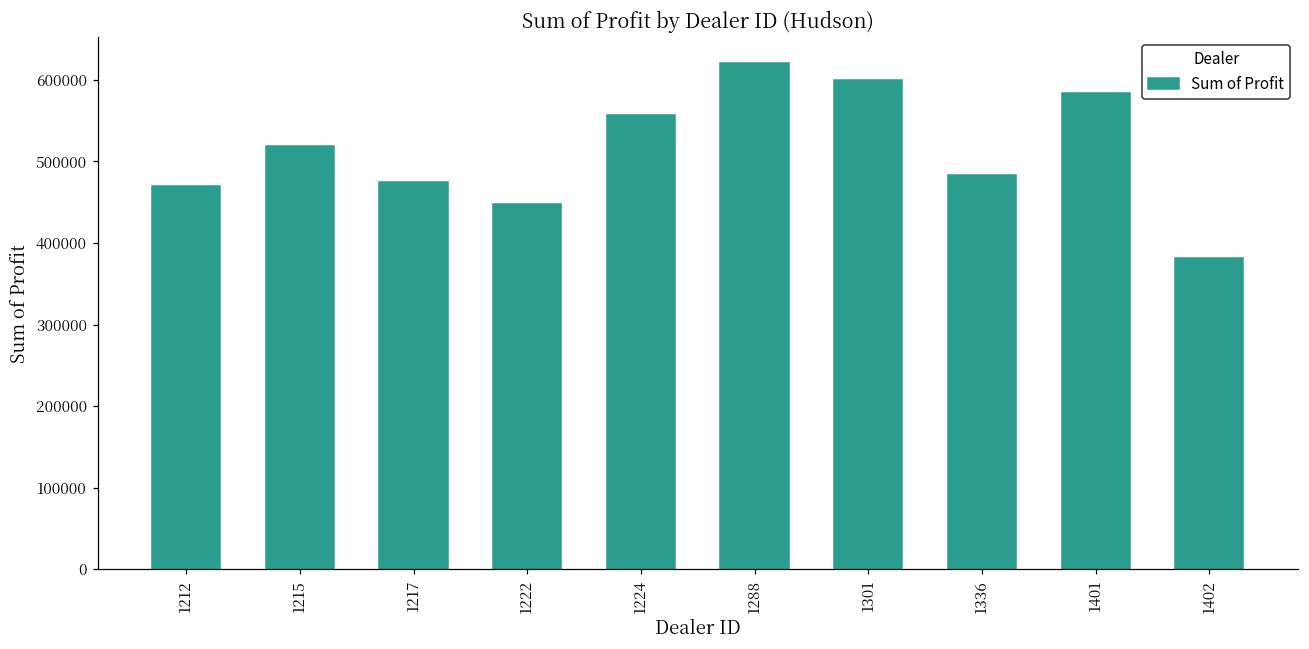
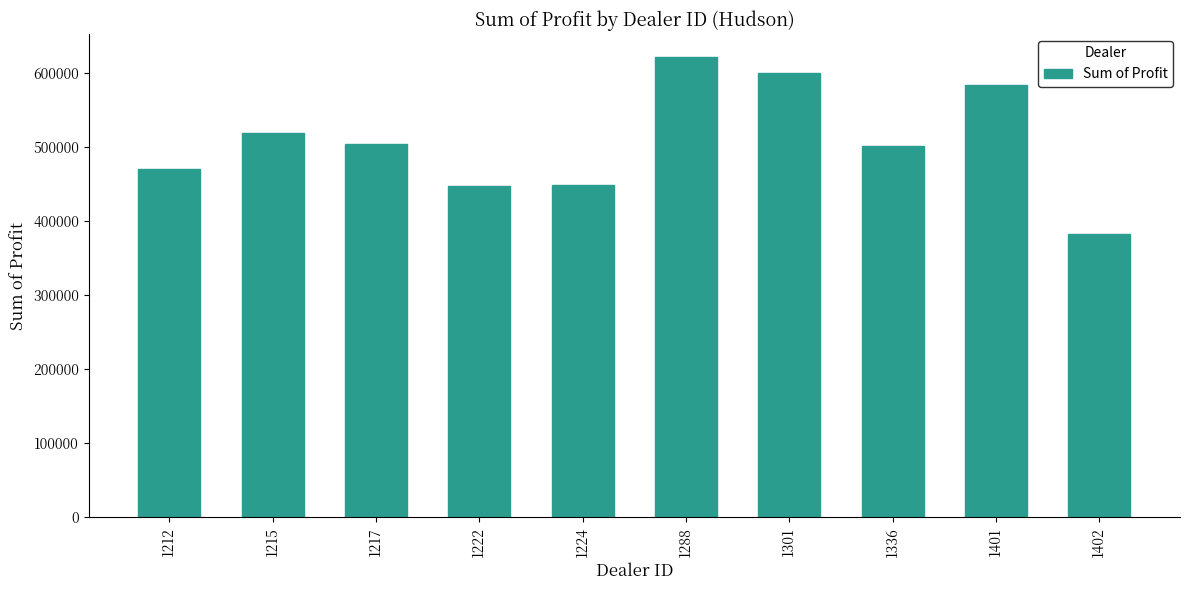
  {
    "1212": 470000,
    "1215": 520000,
-   "1217": 470000,
+   "1217": 500000,
    "1222": 450000,
-   "1224": 560000,
+   "1224": 450000,
    "1288": 620000,
    "1301": 600000,
-   "1336": 480000,
+   "1336": 500000,
    "1401": 580000,
    "1402": 380000
  }
